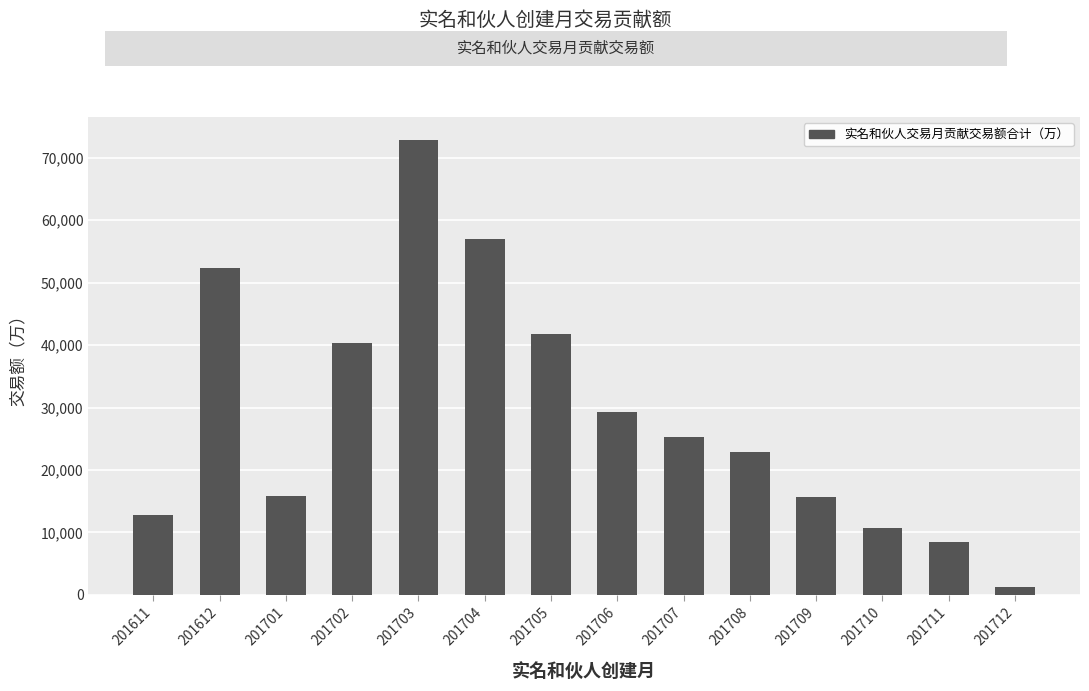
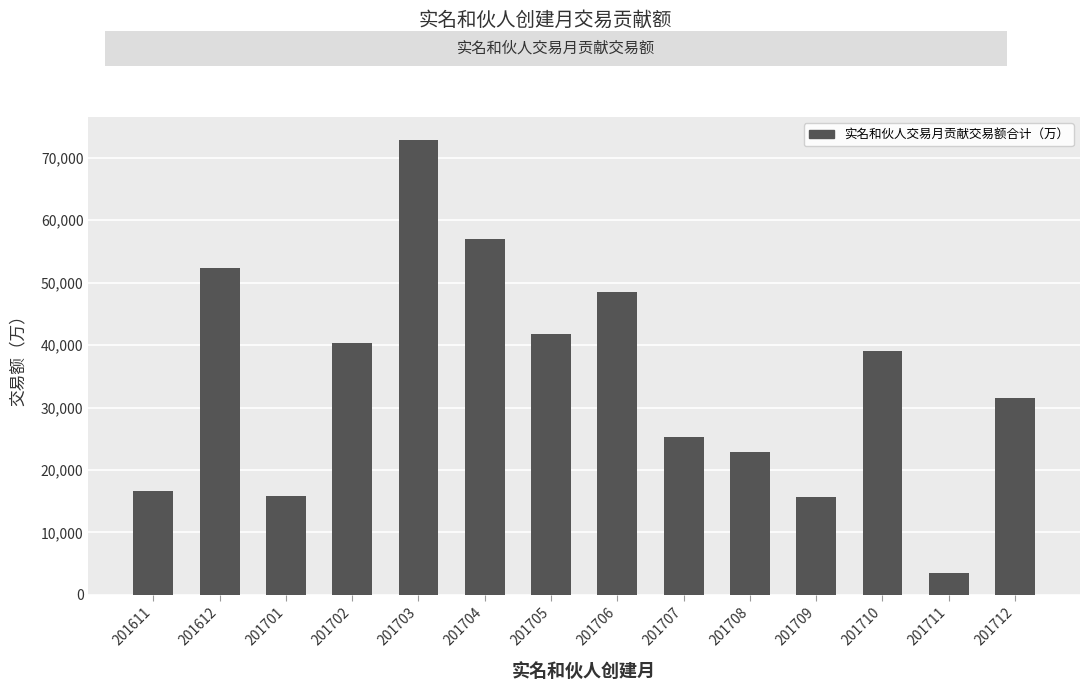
  {
-   "201611": "13,000",
+   "201611": "17,000",
    "201612": "52,000",
    "201701": "16,000",
    "201702": "40,000",
    "201703": "73,000",
    "201704": "57,000",
    "201705": "42,000",
-   "201706": "29,000",
+   "201706": "49,000",
    "201707": "25,000",
    "201708": "23,000",
    "201709": "16,000",
-   "201710": "11,000",
-   "201711": "8,000",
-   "201712": "1,000"
+   "201710": "39,000",
+   "201711": "3,000",
+   "201712": "32,000"
  }
